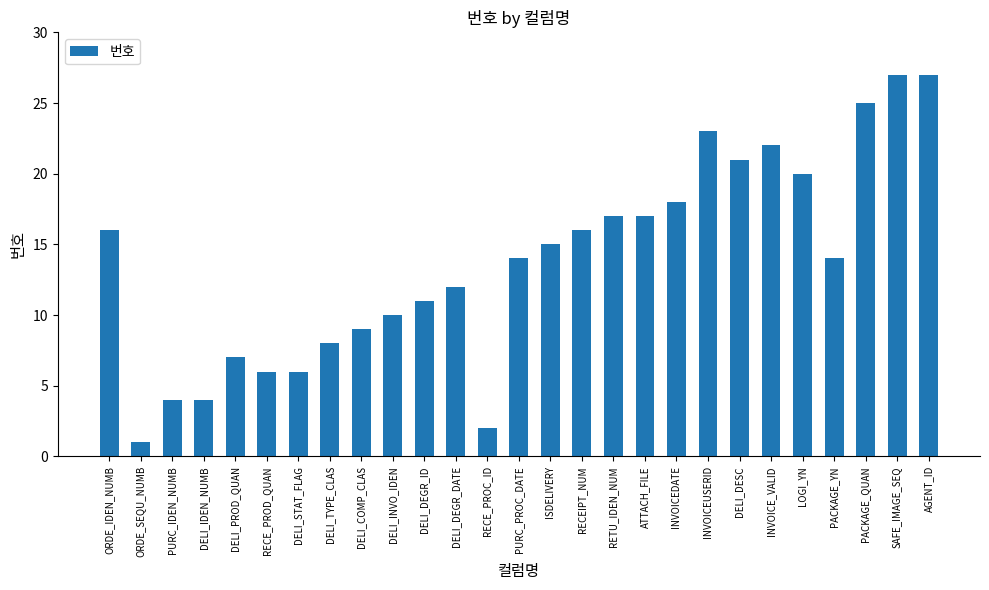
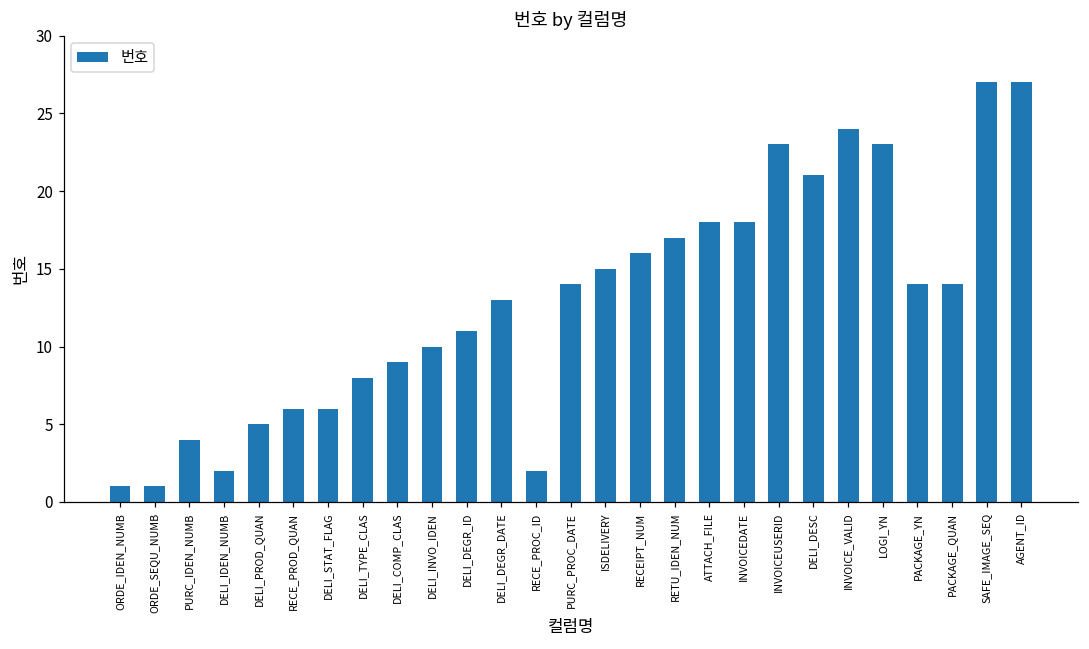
  {
-   "ORDE_IDEN_NUMB": 16,
+   "ORDE_IDEN_NUMB": 1,
    "ORDE_SEQU_NUMB": 1,
    "PURC_IDEN_NUMB": 4,
-   "DELI_IDEN_NUMB": 4,
-   "DELI_PROD_QUAN": 7,
+   "DELI_IDEN_NUMB": 2,
+   "DELI_PROD_QUAN": 5,
    "RECE_PROD_QUAN": 6,
    "DELI_STAT_FLAG": 6,
    "DELI_TYPE_CLAS": 8,
    "DELI_COMP_CLAS": 9,
    "DELI_INVO_IDEN": 10,
    "DELI_DEGR_ID": 11,
-   "DELI_DEGR_DATE": 12,
+   "DELI_DEGR_DATE": 13,
    "RECE_PROC_ID": 2,
    "PURC_PROC_DATE": 14,
    "ISDELIVERY": 15,
    "RECEIPT_NUM": 16,
    "RETU_IDEN_NUM": 17,
-   "ATTACH_FILE": 17,
+   "ATTACH_FILE": 18,
    "INVOICEDATE": 18,
    "INVOICEUSERID": 23,
    "DELI_DESC": 21,
-   "INVOICE_VALID": 22,
-   "LOGI_YN": 20,
+   "INVOICE_VALID": 24,
+   "LOGI_YN": 23,
    "PACKAGE_YN": 14,
-   "PACKAGE_QUAN": 25,
+   "PACKAGE_QUAN": 14,
    "SAFE_IMAGE_SEQ": 27,
    "AGENT_ID": 27
  }
